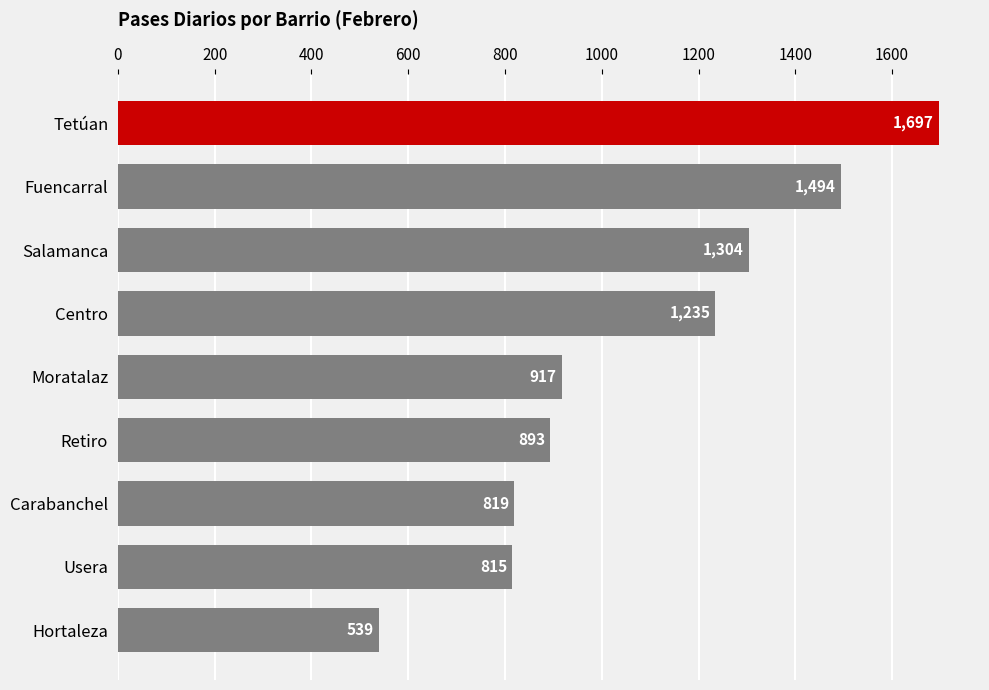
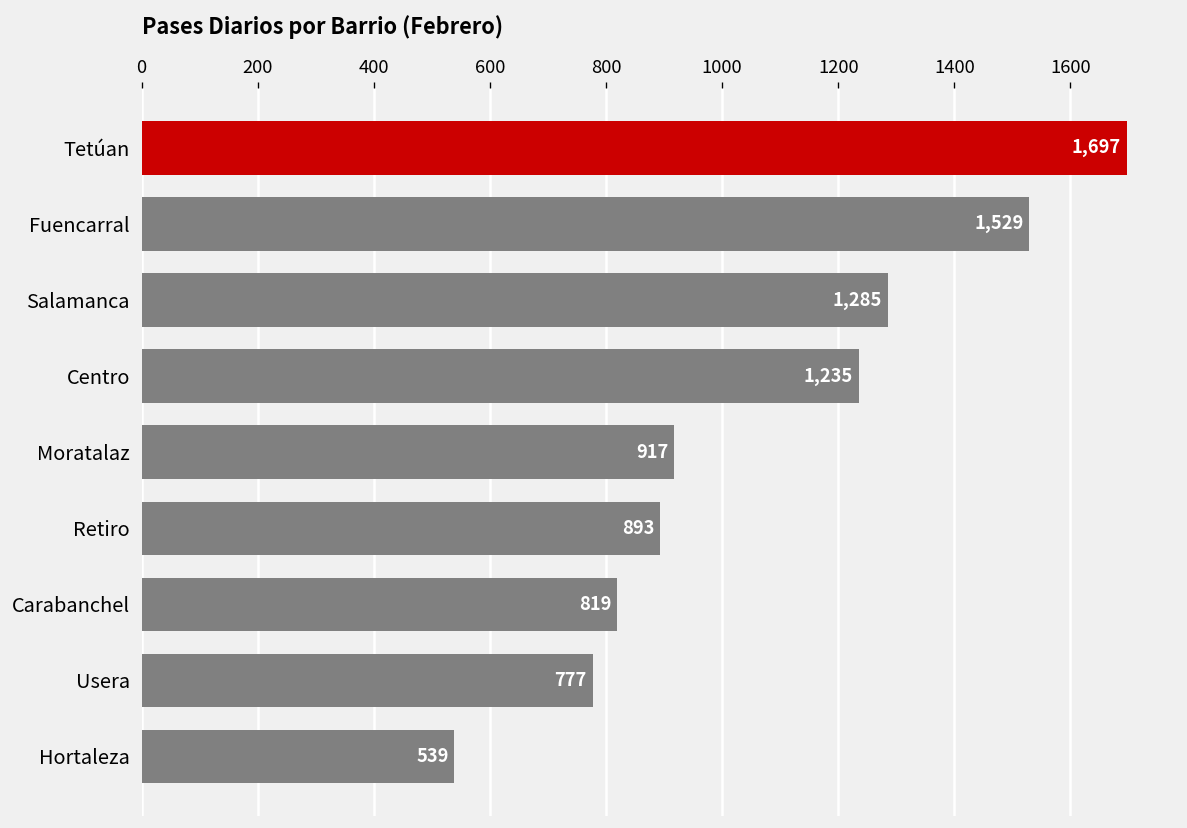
  {
    "Tetúan": "1,697",
-   "Fuencarral": "1,494",
-   "Salamanca": "1,304",
+   "Fuencarral": "1,529",
+   "Salamanca": "1,285",
    "Centro": "1,235",
    "Moratalaz": "917",
    "Retiro": "893",
    "Carabanchel": "819",
-   "Usera": "815",
+   "Usera": "777",
    "Hortaleza": "539"
  }
